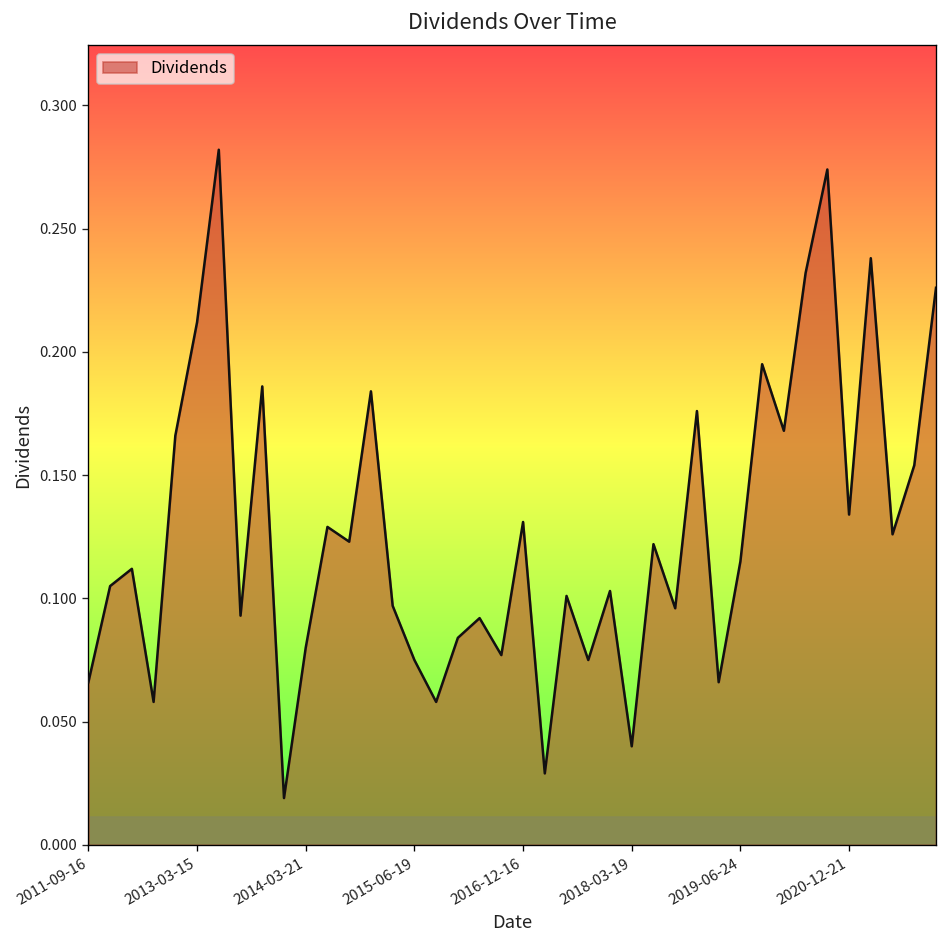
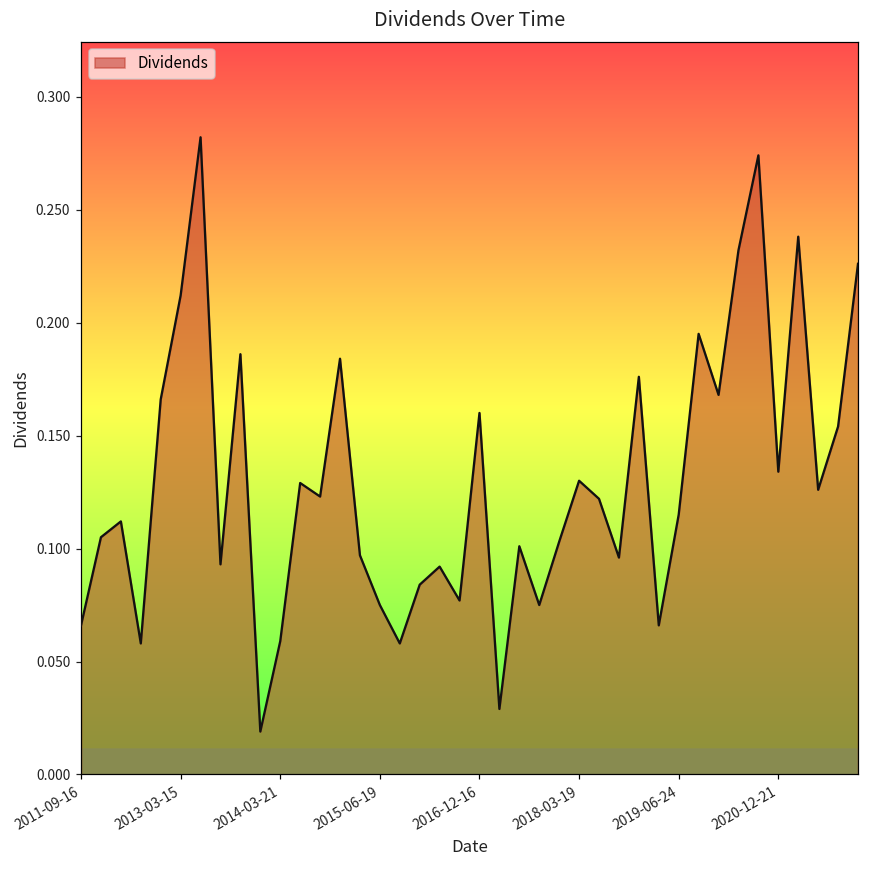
  {
    "2011-09-16": 0.066,
    "2013-03-15": 0.212,
-   "2014-03-21": 0.080,
+   "2014-03-21": 0.059,
    "2015-06-19": 0.075,
-   "2016-12-16": 0.131,
-   "2018-03-19": 0.04,
+   "2016-12-16": 0.160,
+   "2018-03-19": 0.13,
    "2019-06-24": 0.115,
    "2020-12-21": 0.134
  }
